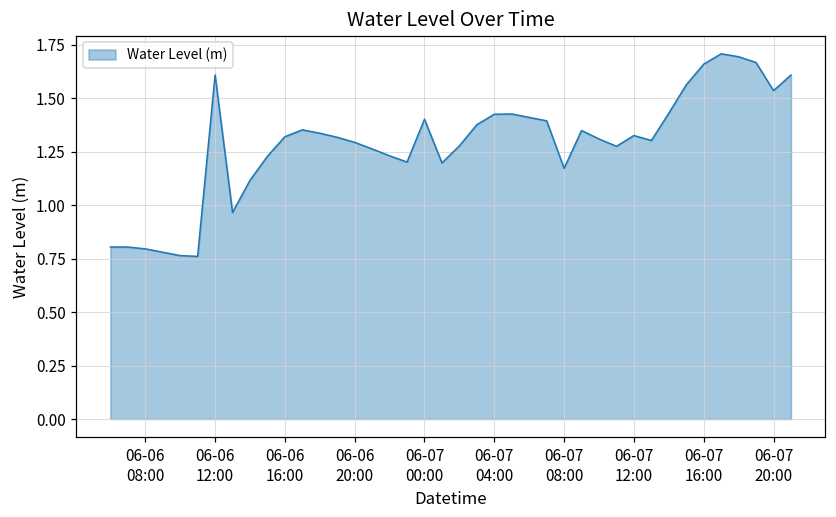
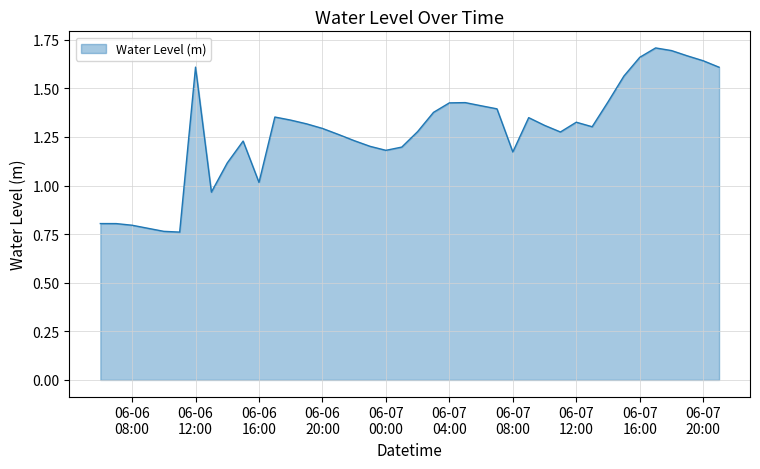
  {
    "06-06 08:00": 0.80,
    "06-06 12:00": 1.61,
-   "06-06 16:00": 1.32,
+   "06-06 16:00": 1.02,
    "06-06 20:00": 1.29,
-   "06-07 00:00": 1.40,
+   "06-07 00:00": 1.18,
    "06-07 04:00": 1.43,
    "06-07 08:00": 1.17,
    "06-07 12:00": 1.33,
    "06-07 16:00": 1.66,
-   "06-07 20:00": 1.54
+   "06-07 20:00": 1.64
  }
